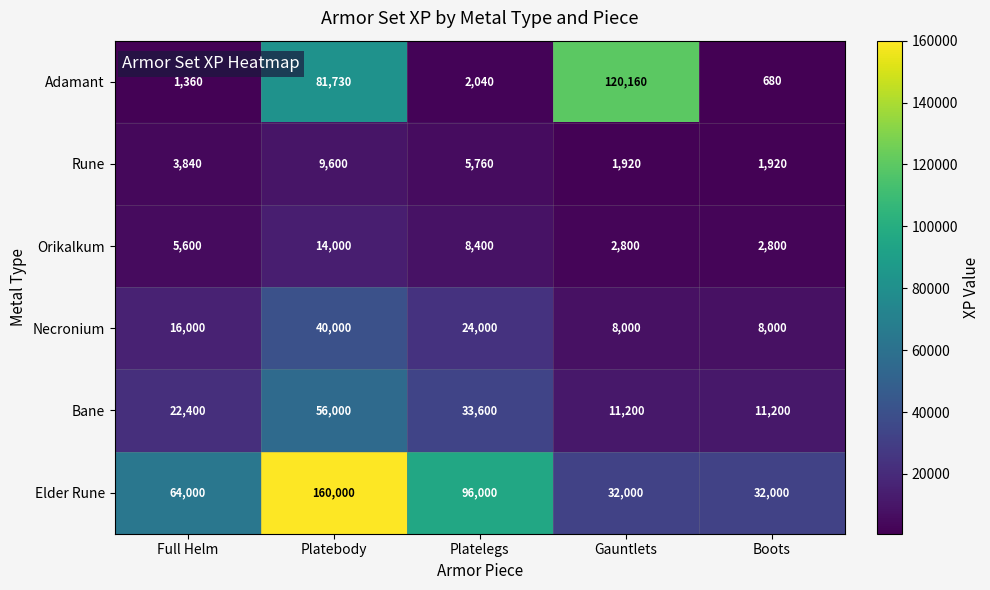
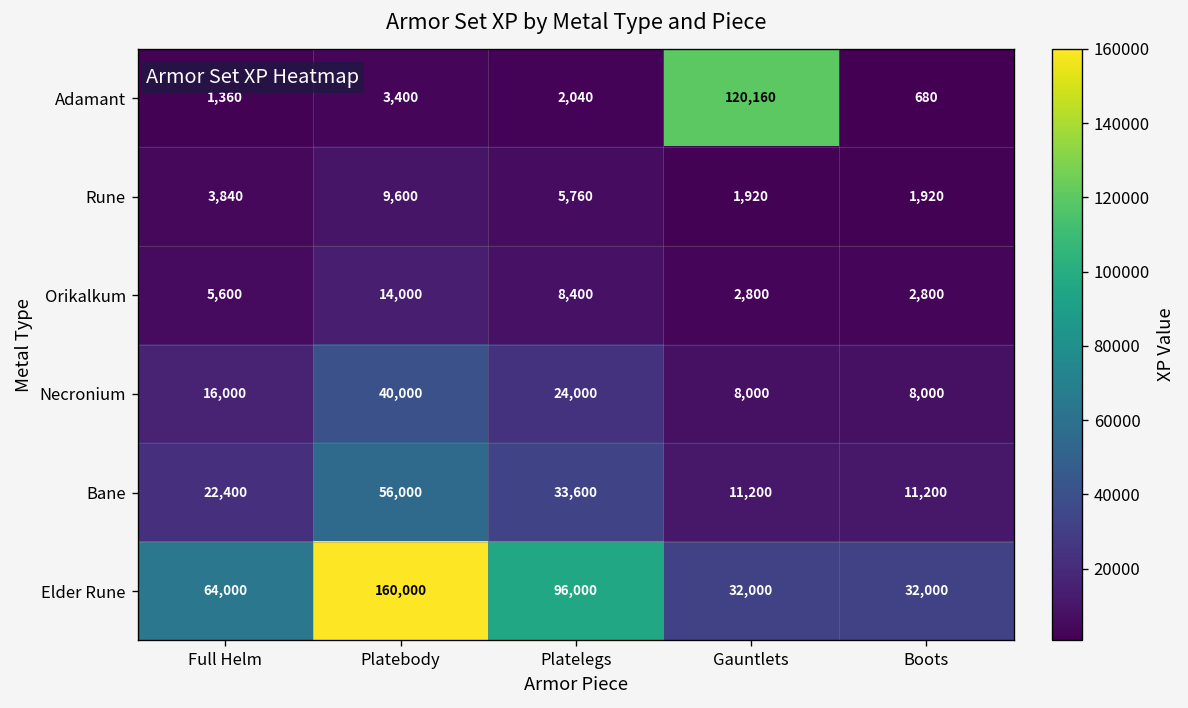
  {
    "Adamant": {
-     "Platebody": "81,730",
+     "Platebody": "3,400",
      "Platelegs": "2,040",
      "Gauntlets": "120,160",
      "Boots": "680"
    },
    "Rune": {
      "Full Helm": "3,840",
      "Platebody": "9,600",
      "Platelegs": "5,760",
      "Gauntlets": "1,920",
      "Boots": "1,920"
    },
    "Orikalkum": {
      "Full Helm": "5,600",
      "Platebody": "14,000",
      "Platelegs": "8,400",
      "Gauntlets": "2,800",
      "Boots": "2,800"
    },
    "Necronium": {
      "Full Helm": "16,000",
      "Platebody": "40,000",
      "Platelegs": "24,000",
      "Gauntlets": "8,000",
      "Boots": "8,000"
    },
    "Bane": {
      "Full Helm": "22,400",
      "Platebody": "56,000",
      "Platelegs": "33,600",
      "Gauntlets": "11,200",
      "Boots": "11,200"
    },
    "Elder Rune": {
      "Full Helm": "64,000",
      "Platebody": "160,000",
      "Platelegs": "96,000",
      "Gauntlets": "32,000",
      "Boots": "32,000"
    }
  }
